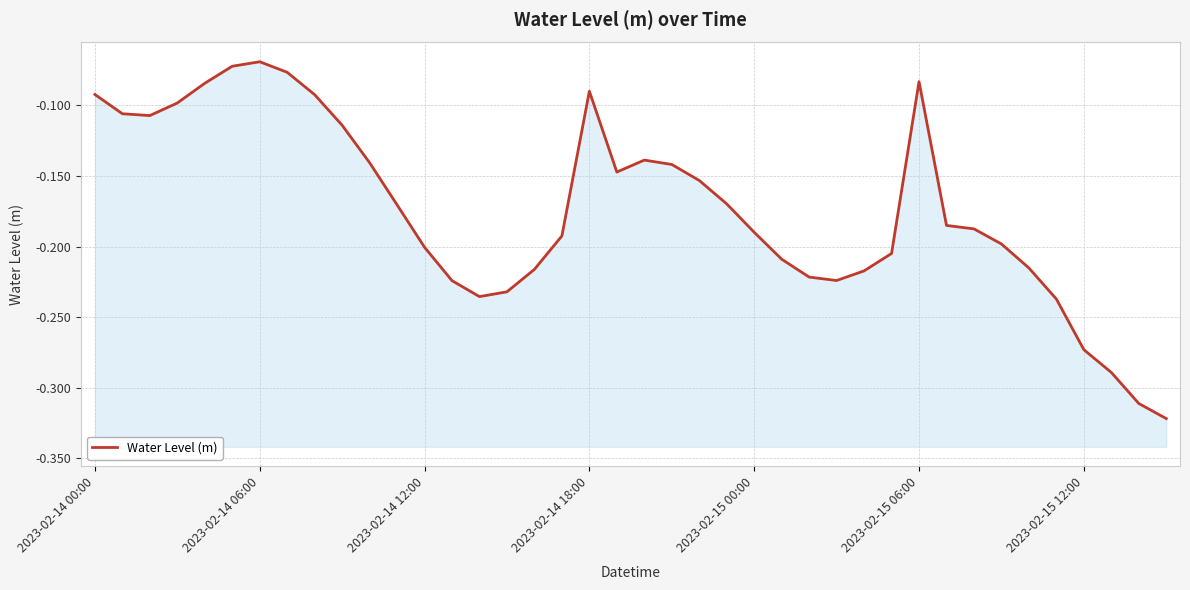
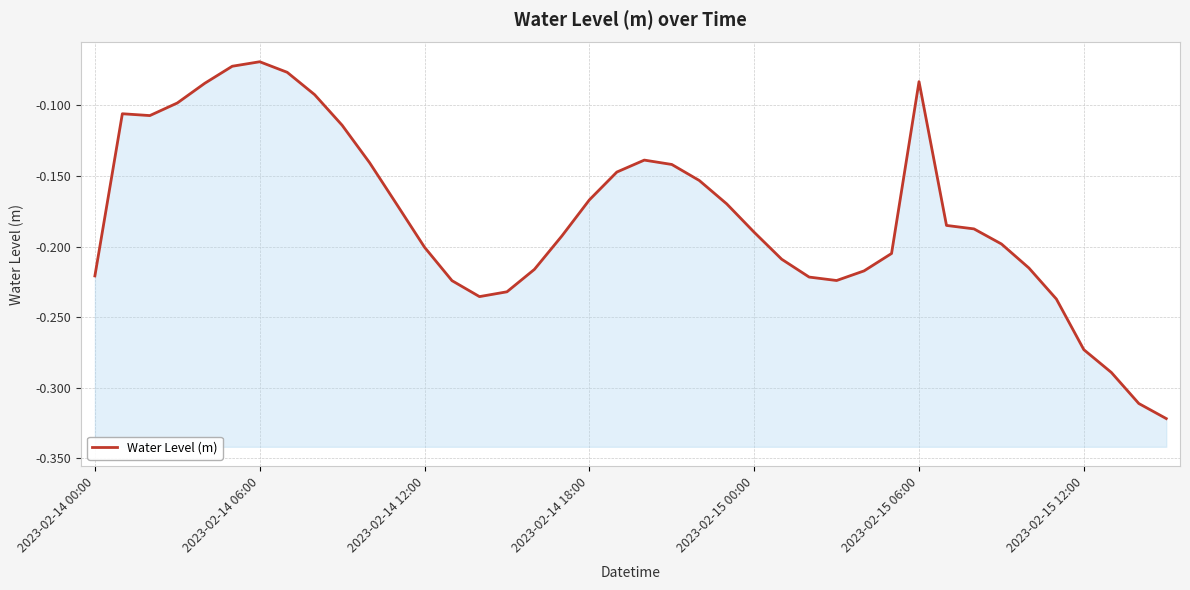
  {
-   "2023-02-14 00:00": -0.092,
+   "2023-02-14 00:00": -0.221,
    "2023-02-14 06:00": -0.069,
    "2023-02-14 12:00": -0.201,
-   "2023-02-14 18:00": -0.090,
+   "2023-02-14 18:00": -0.167,
    "2023-02-15 00:00": -0.190,
    "2023-02-15 06:00": -0.083,
    "2023-02-15 12:00": -0.273
  }
